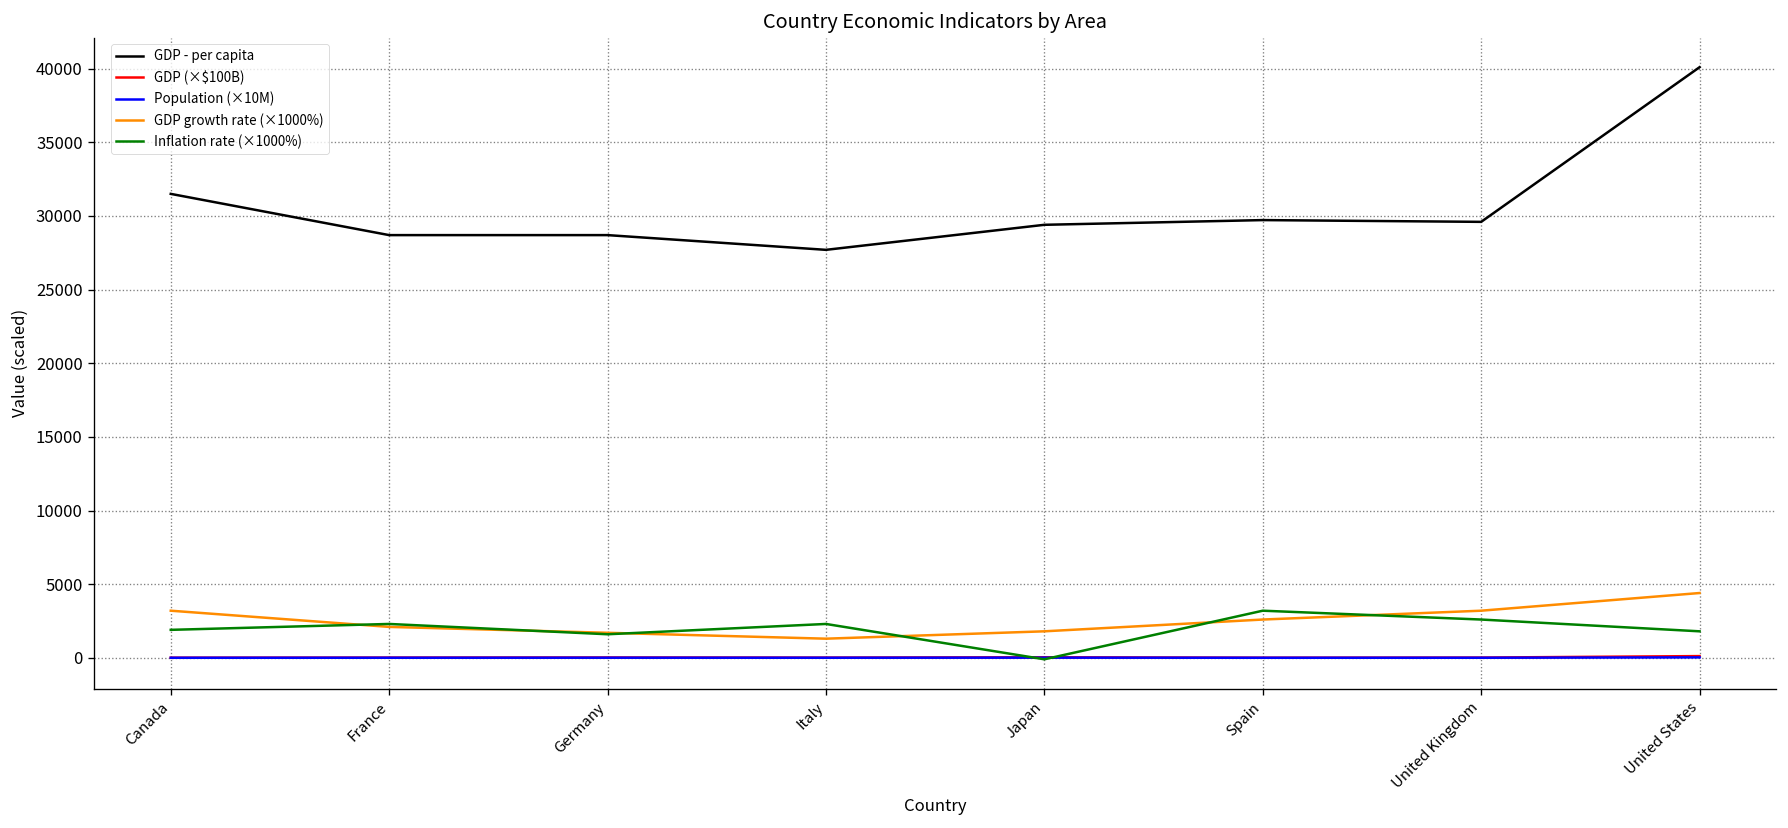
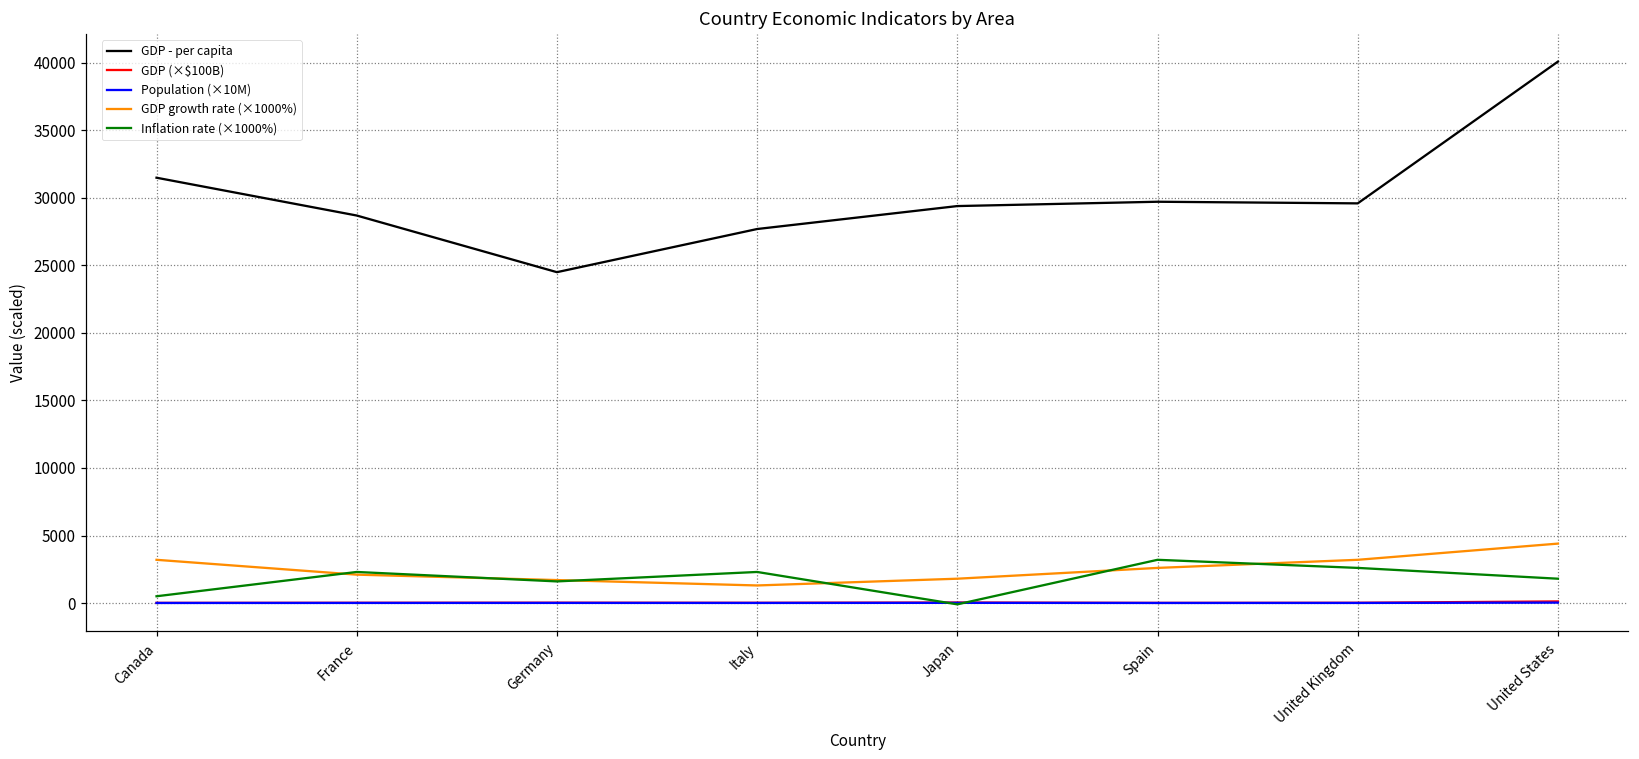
  {
    "GDP - per capita": {
      "Canada": 31500,
      "France": 28700,
-     "Germany": 28700,
+     "Germany": 24500,
      "Italy": 27700,
      "Japan": 29400,
      "Spain": 29700,
      "United Kingdom": 29600,
      "United States": 40100
    },
    "GDP growth rate (×1000%)": {
      "Canada": 3200,
      "Italy": 1300,
      "Japan": 1800,
      "Spain": 2600,
      "United Kingdom": 3200,
      "United States": 4400
    },
    "Inflation rate (×1000%)": {
-     "Canada": 1900,
+     "Canada": 500,
      "Italy": 2300,
      "Spain": 3200,
      "United Kingdom": 2600,
      "United States": 1800
    }
  }
